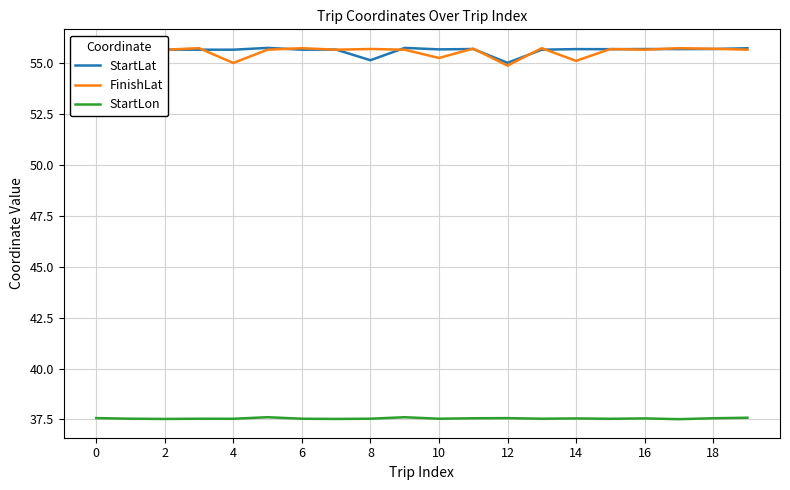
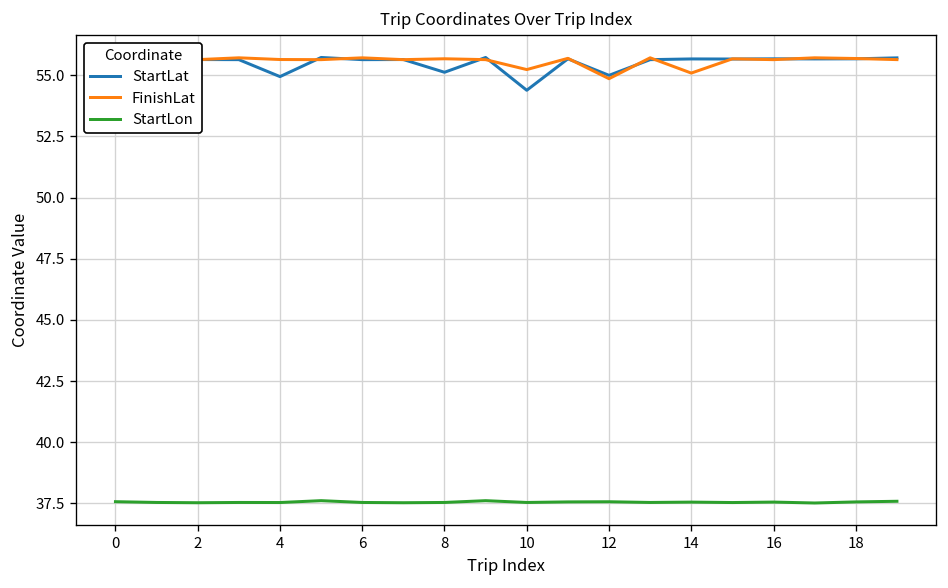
  {
    "StartLat": {
-     "4": 55.6,
+     "4": 54.9,
      "8": 55.1,
-     "10": 55.7,
+     "10": 54.4,
      "12": 55.0,
      "14": 55.7
    },
    "FinishLat": {
-     "4": 55.0,
+     "4": 55.6,
      "8": 55.7,
      "10": 55.2,
      "12": 54.9,
      "14": 55.1
    },
    "StartLon": {
      "0": 37.6,
      "2": 37.5,
      "4": 37.5,
      "6": 37.5,
      "8": 37.5,
      "10": 37.5,
      "12": 37.6,
      "14": 37.6,
      "16": 37.6,
      "18": 37.6
    }
  }
